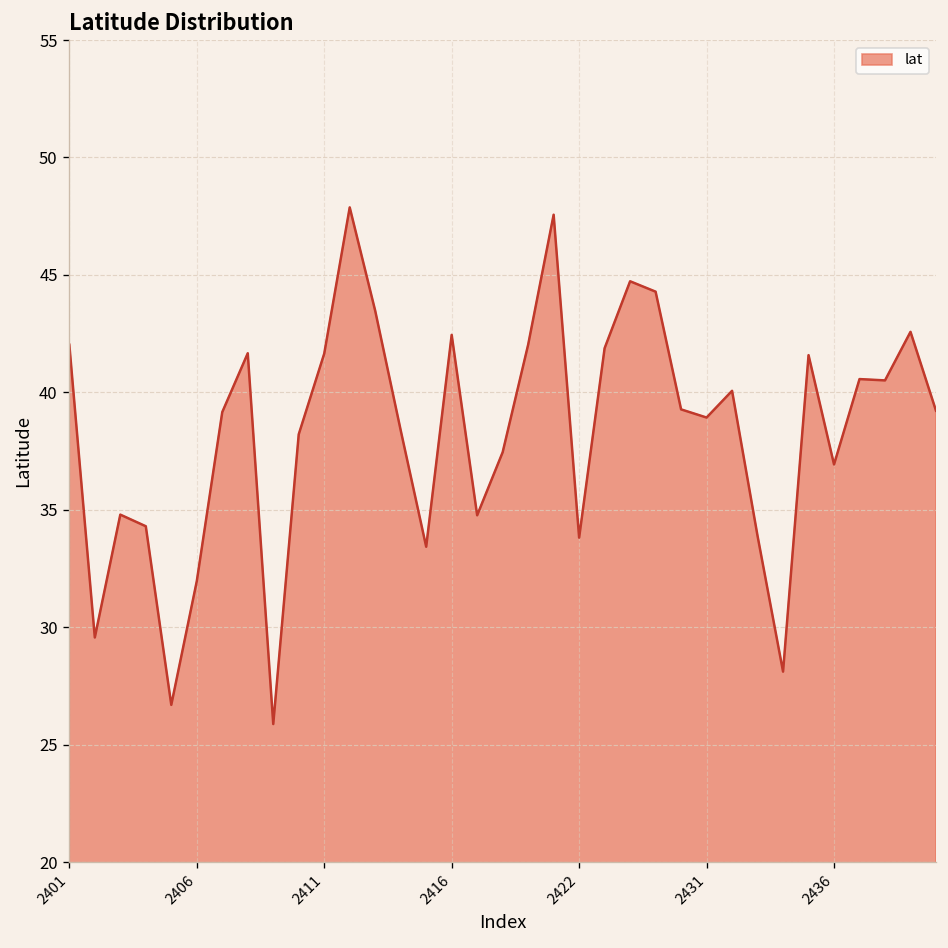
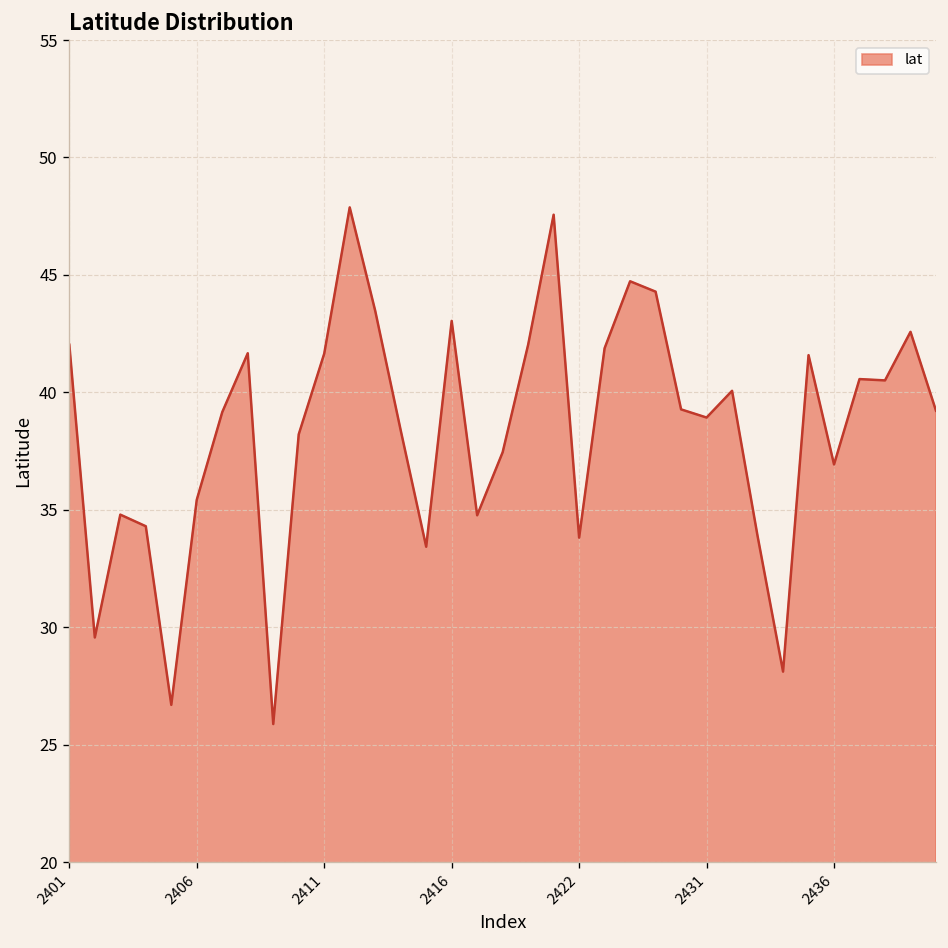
  {
    "2401": 42.0,
-   "2406": 32.0,
+   "2406": 35.4,
    "2411": 41.7,
-   "2416": 42.5,
+   "2416": 43.0,
    "2422": 33.8,
    "2431": 38.9,
    "2436": 36.9
  }
